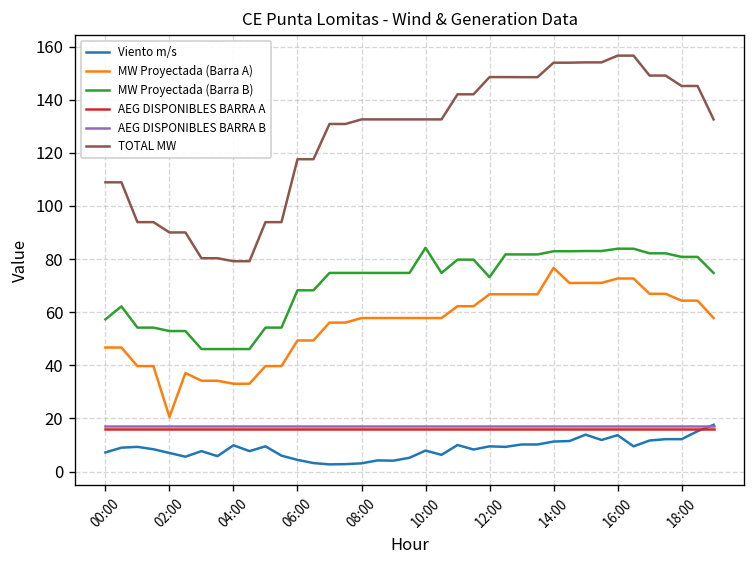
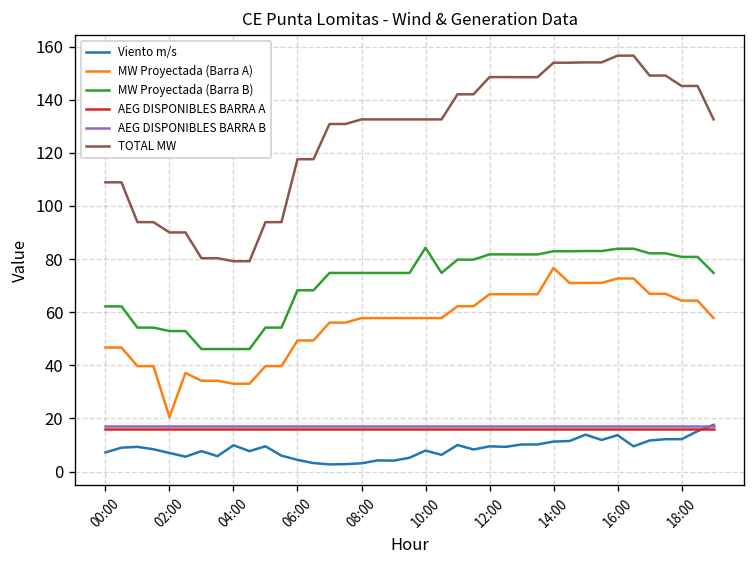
  {
    "Viento m/s": {
      "00:00": 7,
      "02:00": 7,
      "04:00": 10,
      "06:00": 4,
      "08:00": 3,
      "10:00": 8,
      "12:00": 10,
      "14:00": 11,
      "16:00": 14,
      "18:00": 12
    },
    "MW Proyectada (Barra A)": {
      "00:00": 47,
      "02:00": 21,
      "04:00": 33,
      "06:00": 49,
      "08:00": 58,
      "10:00": 58,
      "12:00": 67,
      "14:00": 77,
      "16:00": 73,
      "18:00": 64
    },
    "MW Proyectada (Barra B)": {
-     "00:00": 57,
+     "00:00": 62,
      "02:00": 53,
      "04:00": 46,
      "06:00": 68,
      "08:00": 75,
      "10:00": 84,
-     "12:00": 73,
+     "12:00": 82,
      "14:00": 83,
      "16:00": 84,
      "18:00": 81
    },
    "TOTAL MW": {
      "00:00": 109,
      "02:00": 90,
      "04:00": 79,
      "06:00": 118,
      "08:00": 133,
      "10:00": 133,
      "12:00": 149,
      "14:00": 154,
      "16:00": 157,
      "18:00": 145
    }
  }
